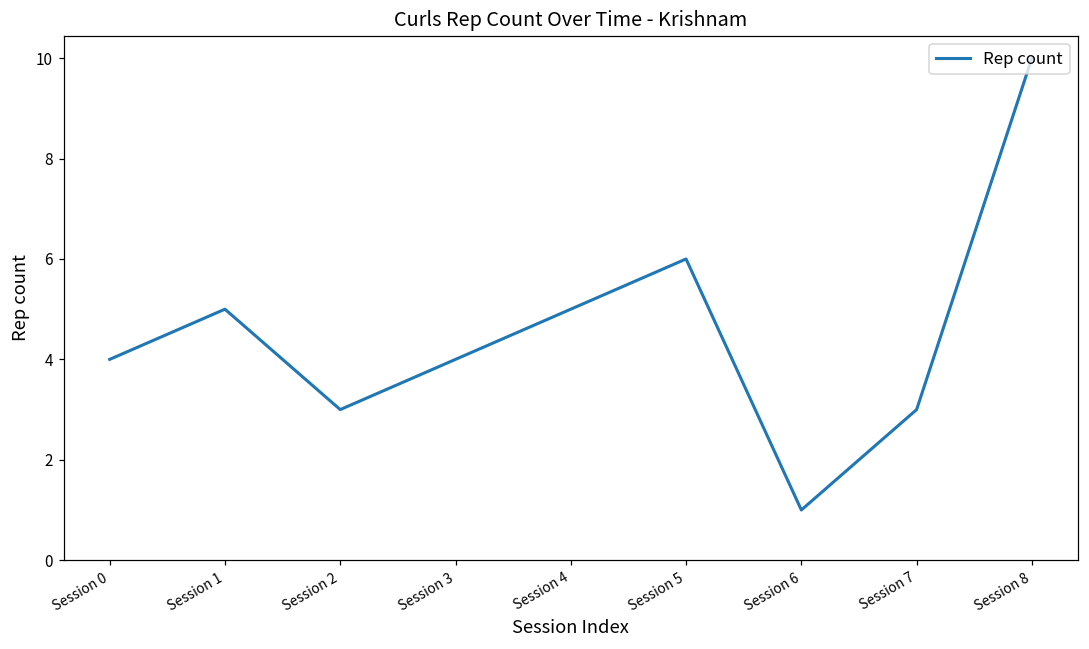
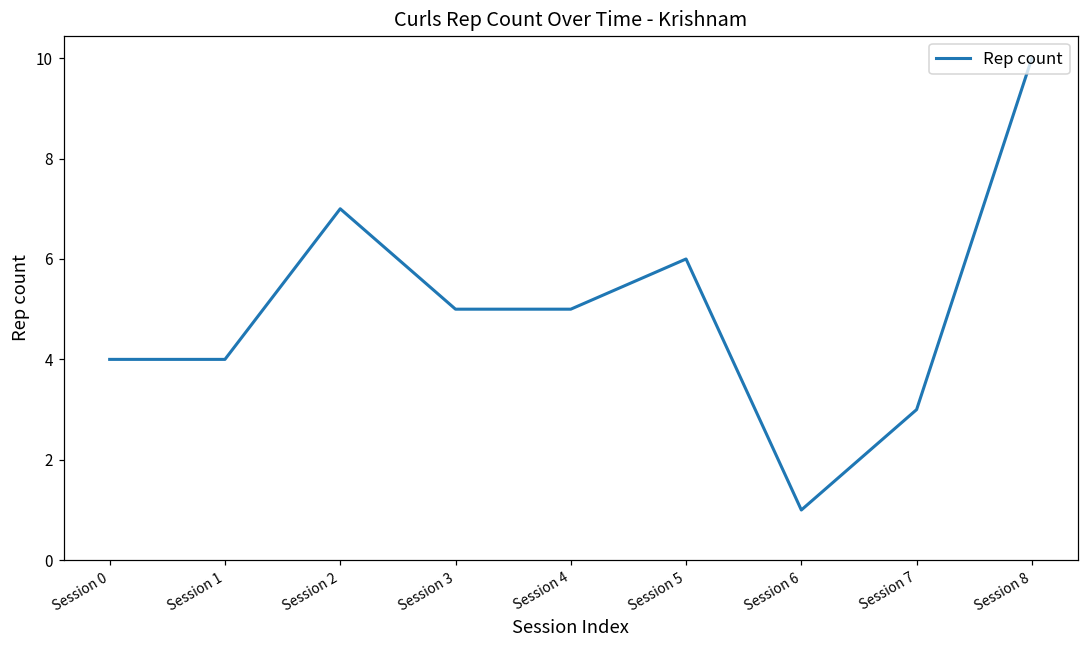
  {
    "Session 0": 4,
-   "Session 1": 5,
-   "Session 2": 3,
-   "Session 3": 4,
+   "Session 1": 4,
+   "Session 2": 7,
+   "Session 3": 5,
    "Session 4": 5,
    "Session 5": 6,
    "Session 6": 1,
    "Session 7": 3
  }
